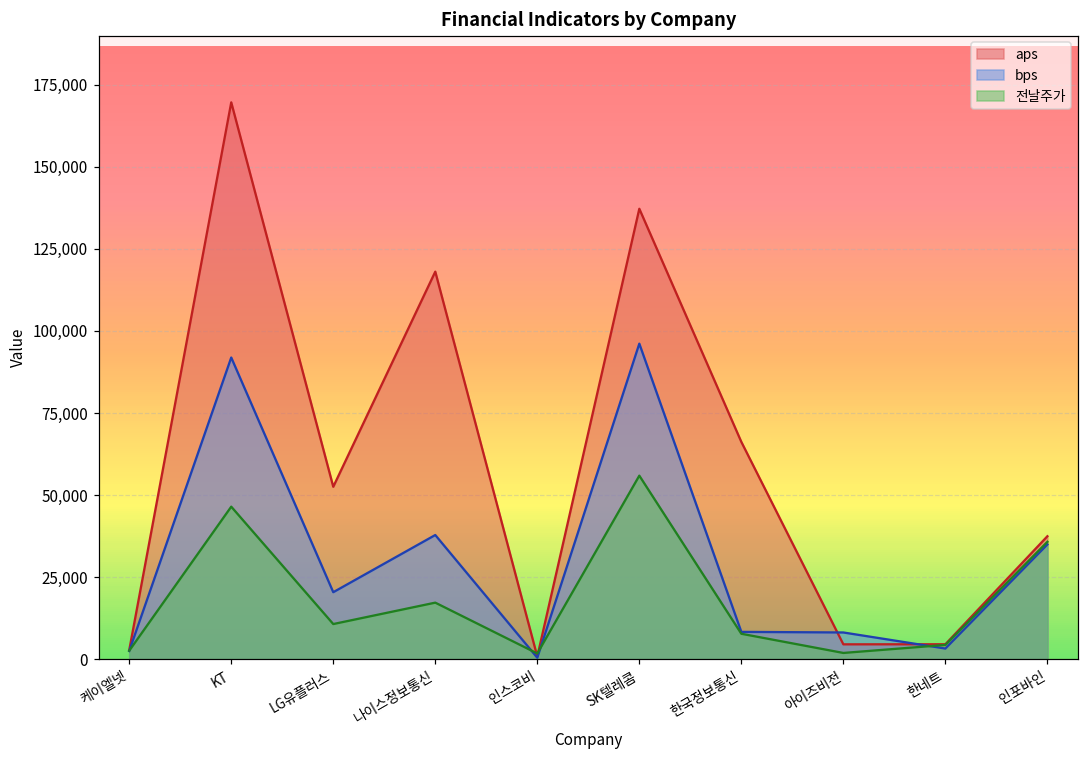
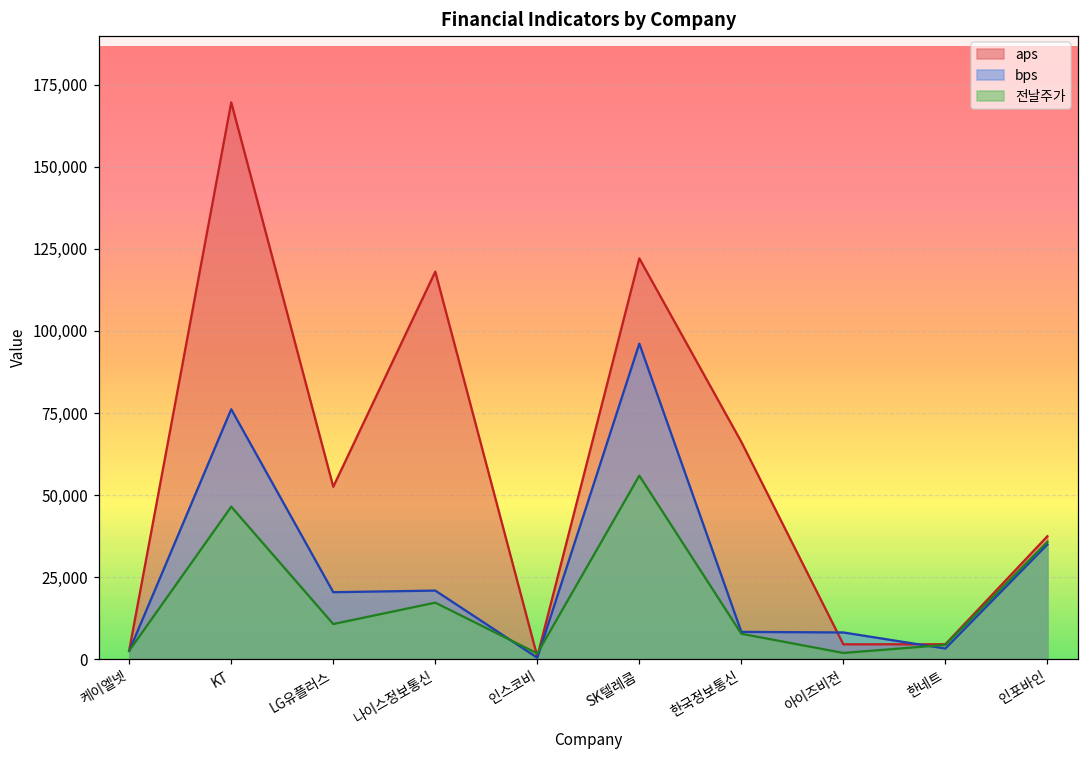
  {
    "aps": {
      "KT": "170,000",
      "LG유플러스": "53,000",
      "나이스정보통신": "118,000",
-     "SK텔레콤": "137,000",
+     "SK텔레콤": "122,000",
      "한국정보통신": "66,000",
      "아이즈비전": "5,000",
      "인포바인": "37,000"
    },
    "bps": {
-     "KT": "92,000",
+     "KT": "76,000",
      "LG유플러스": "20,000",
-     "나이스정보통신": "38,000",
+     "나이스정보통신": "21,000",
      "SK텔레콤": "96,000",
      "아이즈비전": "8,000",
      "한네트": "3,000"
    },
    "전날주가": {
      "KT": "46,000",
      "LG유플러스": "11,000",
      "나이스정보통신": "17,000",
      "인스코비": "2,000",
      "SK텔레콤": "56,000",
      "아이즈비전": "2,000"
    }
  }
